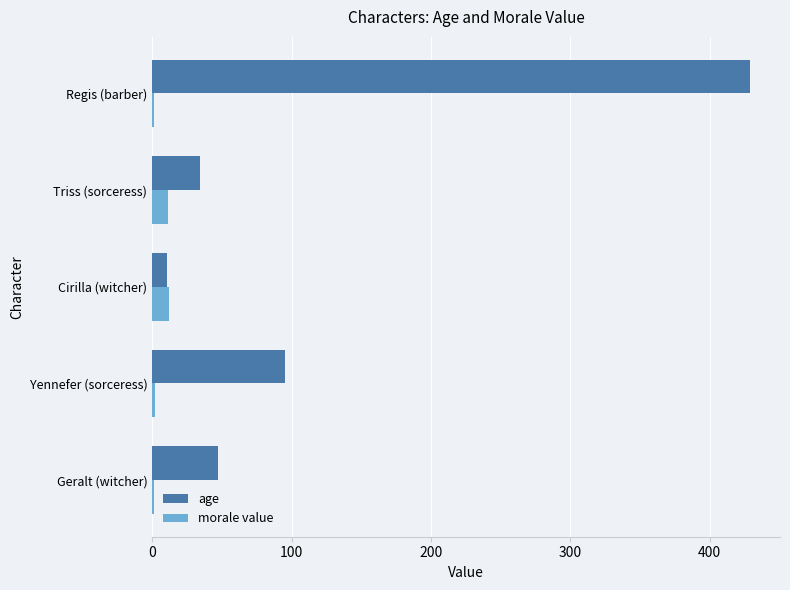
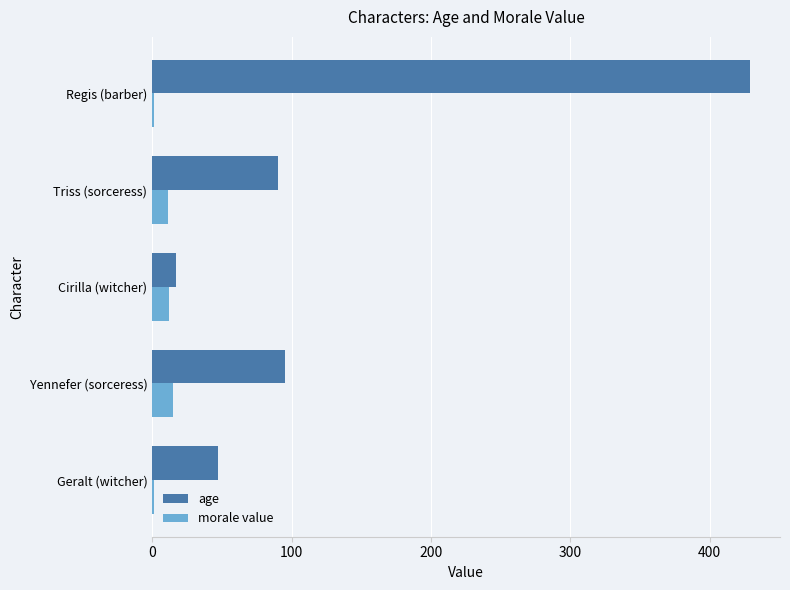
  {
    "age": {
      "Regis (barber)": 429,
-     "Triss (sorceress)": 34,
-     "Cirilla (witcher)": 11,
+     "Triss (sorceress)": 90,
+     "Cirilla (witcher)": 17,
      "Yennefer (sorceress)": 95,
      "Geralt (witcher)": 47
    },
    "morale value": {
      "Triss (sorceress)": 12,
      "Cirilla (witcher)": 12,
-     "Yennefer (sorceress)": 2
+     "Yennefer (sorceress)": 15
    }
  }
